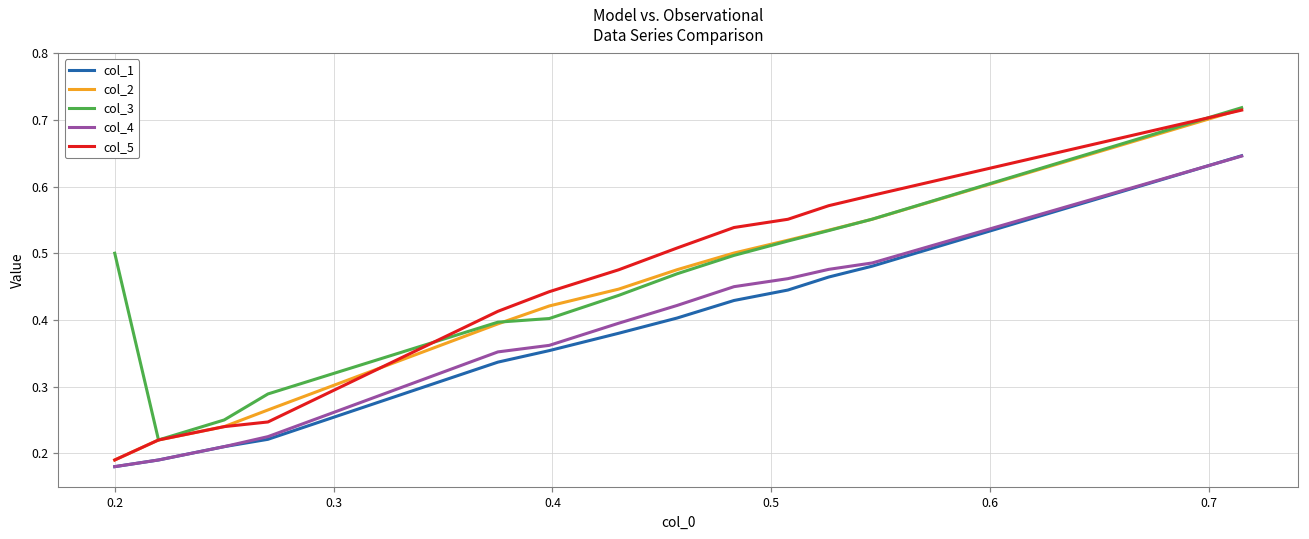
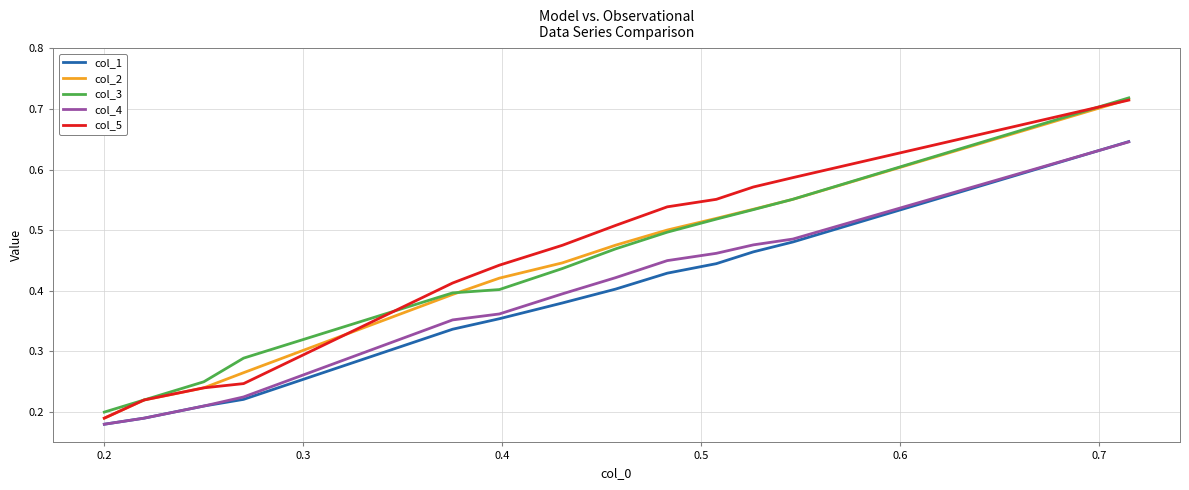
  {
    "col_3": {
-     "0.2": 0.5
+     "0.2": 0.2
    }
  }
